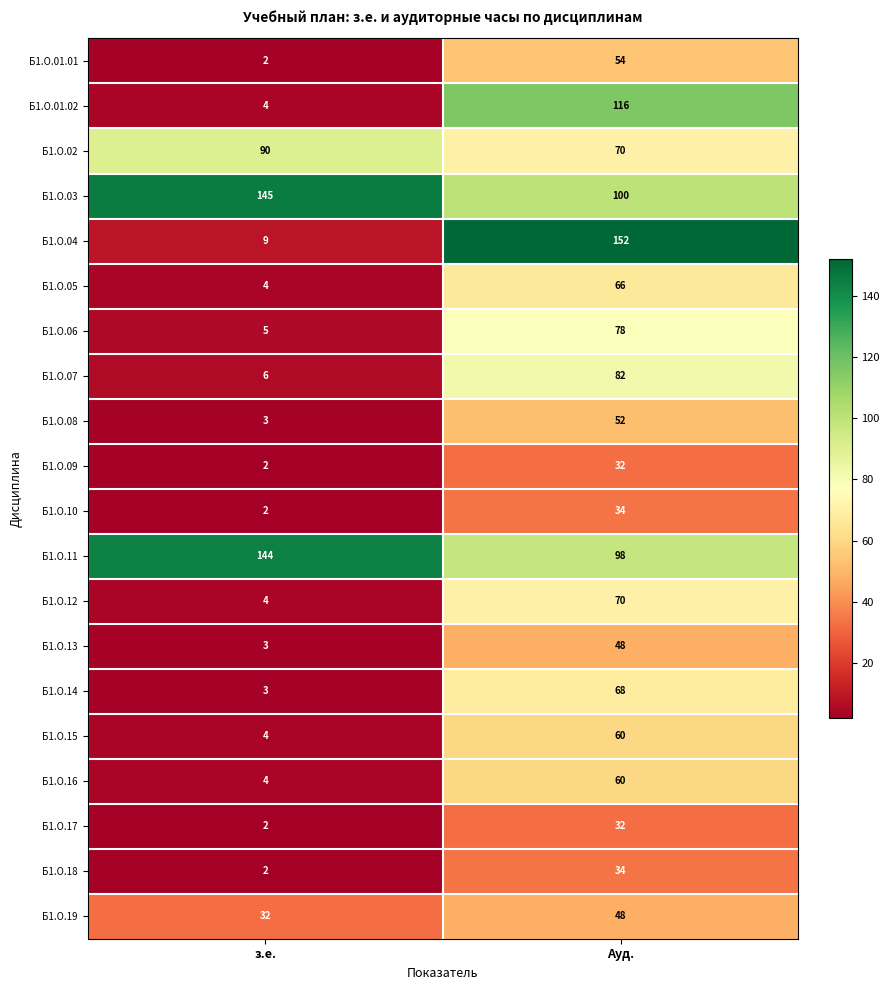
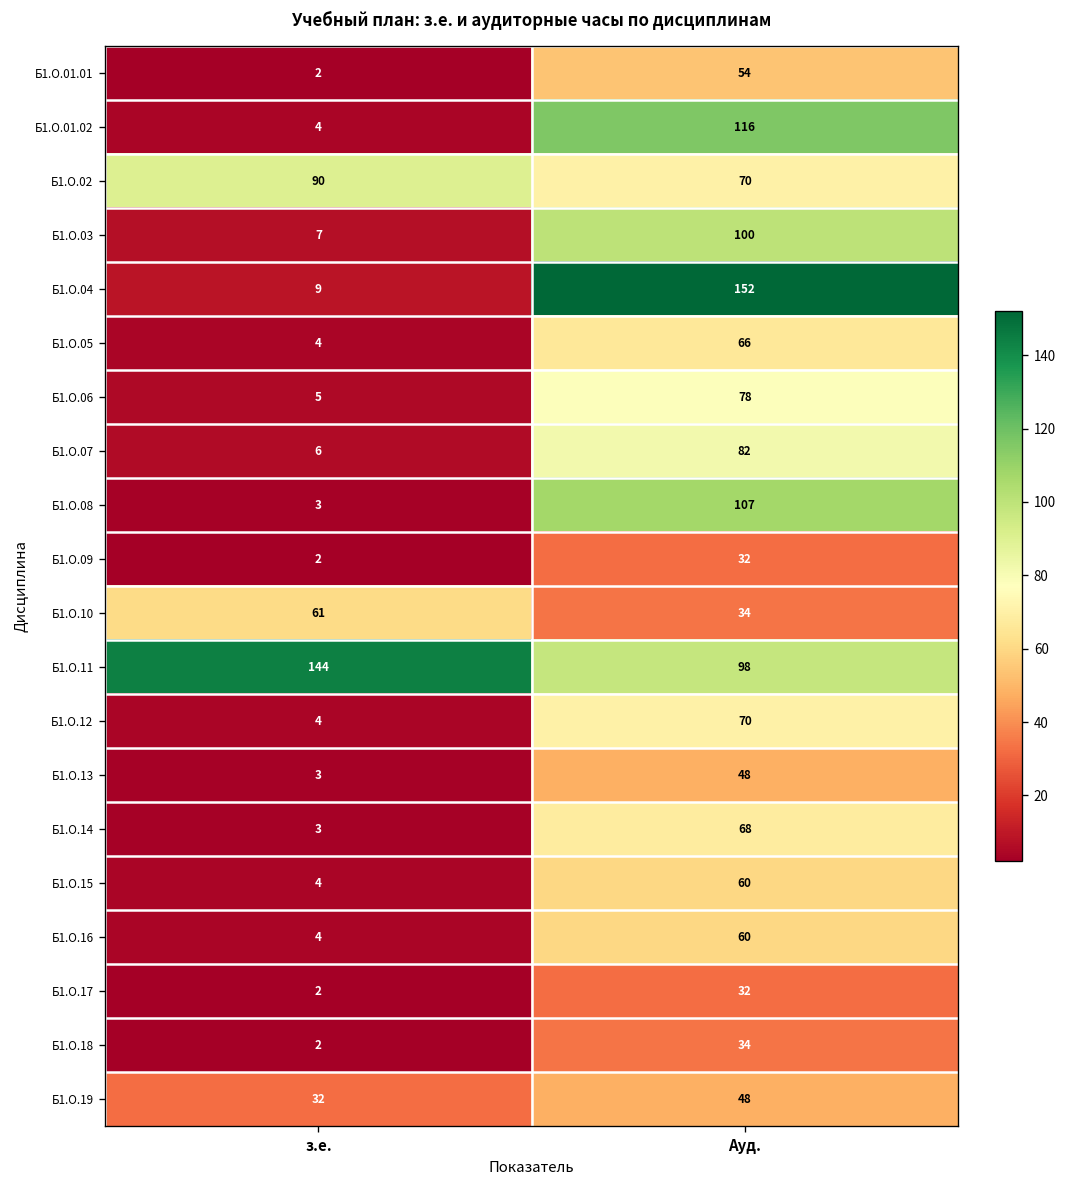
  {
    "Б1.О.01.01": {
      "з.е.": 2,
      "Ауд.": 54
    },
    "Б1.О.01.02": {
      "з.е.": 4,
      "Ауд.": 116
    },
    "Б1.О.02": {
      "з.е.": 90,
      "Ауд.": 70
    },
    "Б1.О.03": {
-     "з.е.": 145,
+     "з.е.": 7,
      "Ауд.": 100
    },
    "Б1.О.04": {
      "з.е.": 9,
      "Ауд.": 152
    },
    "Б1.О.05": {
      "з.е.": 4,
      "Ауд.": 66
    },
    "Б1.О.06": {
      "з.е.": 5,
      "Ауд.": 78
    },
    "Б1.О.07": {
      "з.е.": 6,
      "Ауд.": 82
    },
    "Б1.О.08": {
      "з.е.": 3,
-     "Ауд.": 52
+     "Ауд.": 107
    },
    "Б1.О.09": {
      "з.е.": 2,
      "Ауд.": 32
    },
    "Б1.О.10": {
-     "з.е.": 2,
+     "з.е.": 61,
      "Ауд.": 34
    },
    "Б1.О.11": {
      "з.е.": 144,
      "Ауд.": 98
    },
    "Б1.О.12": {
      "з.е.": 4,
      "Ауд.": 70
    },
    "Б1.О.13": {
      "з.е.": 3,
      "Ауд.": 48
    },
    "Б1.О.14": {
      "з.е.": 3,
      "Ауд.": 68
    },
    "Б1.О.15": {
      "з.е.": 4,
      "Ауд.": 60
    },
    "Б1.О.16": {
      "з.е.": 4,
      "Ауд.": 60
    },
    "Б1.О.17": {
      "з.е.": 2,
      "Ауд.": 32
    },
    "Б1.О.18": {
      "з.е.": 2,
      "Ауд.": 34
    },
    "Б1.О.19": {
      "з.е.": 32,
      "Ауд.": 48
    }
  }
